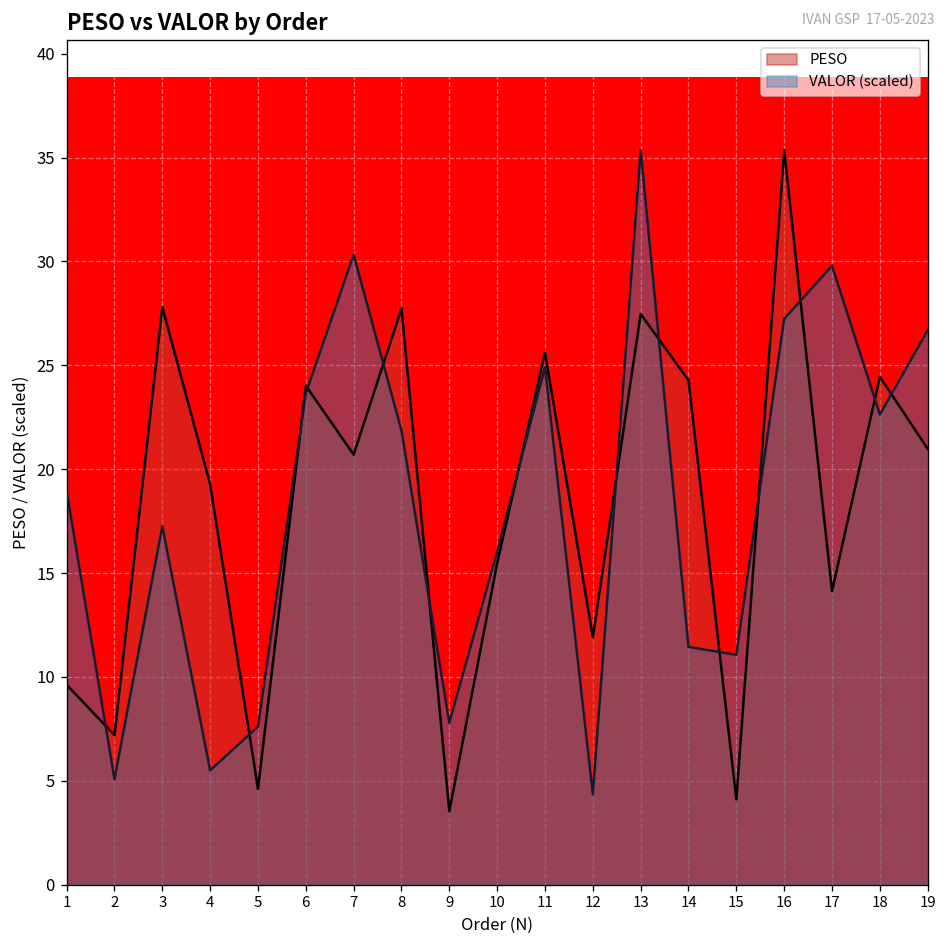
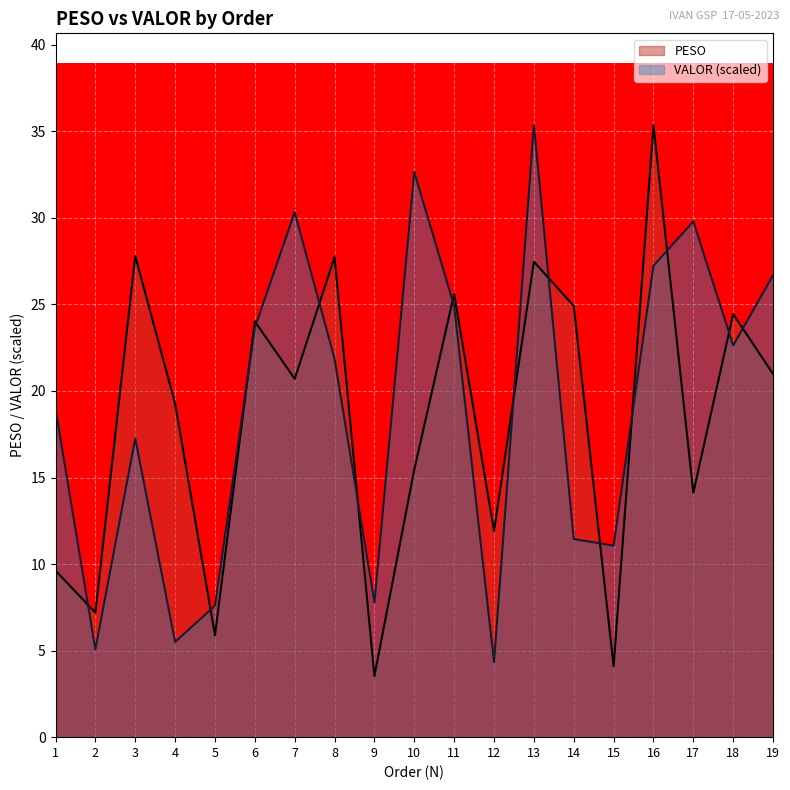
  {
    "PESO": {
      "1": 9.6,
      "2": 7.2,
      "3": 27.8,
      "4": 19.3,
-     "5": 4.6,
+     "5": 5.9,
      "6": 24.0,
      "7": 20.7,
      "8": 27.7,
      "9": 3.5,
      "10": 15.5,
      "11": 25.6,
      "12": 11.9,
      "13": 27.5,
-     "14": 24.3,
+     "14": 24.9,
      "15": 4.1,
      "16": 35.4,
      "17": 14.1,
      "18": 24.5,
      "19": 21.0
    },
    "VALOR (scaled)": {
      "1": 19.0,
      "2": 5.1,
      "3": 17.3,
      "4": 5.5,
      "5": 7.6,
      "6": 23.7,
      "7": 30.3,
      "8": 21.9,
      "9": 7.8,
-     "10": 16.0,
+     "10": 32.7,
      "11": 24.9,
      "12": 4.3,
      "13": 35.4,
      "14": 11.4,
      "15": 11.1,
      "16": 27.2,
      "17": 29.8,
      "18": 22.6,
      "19": 26.7
    }
  }
